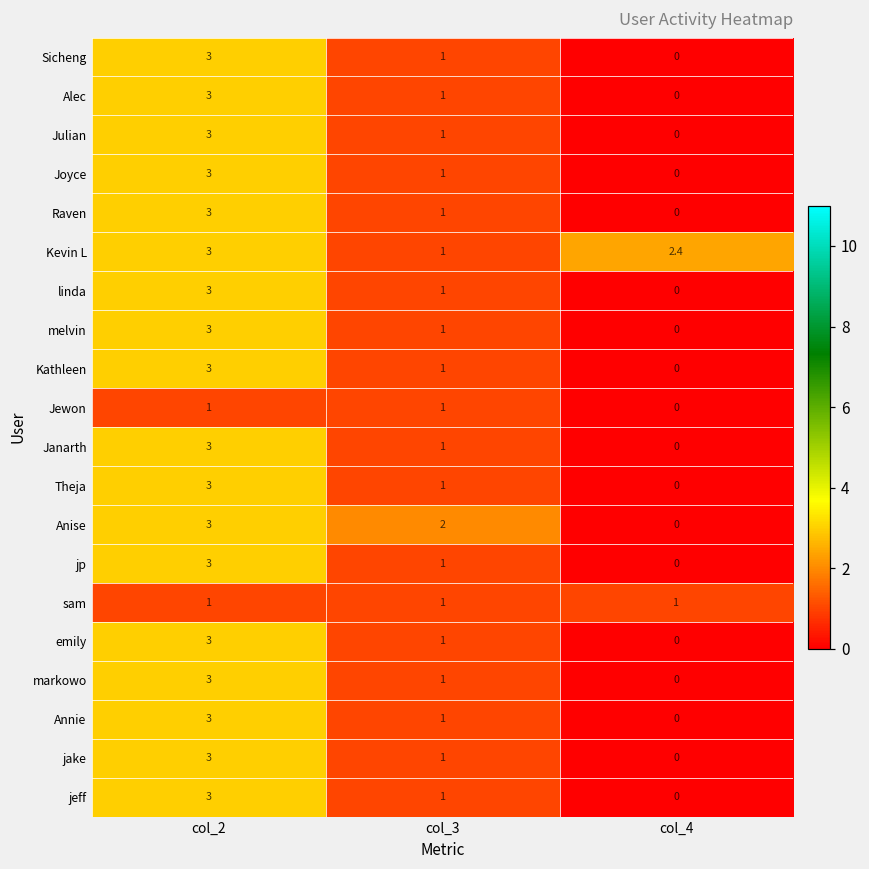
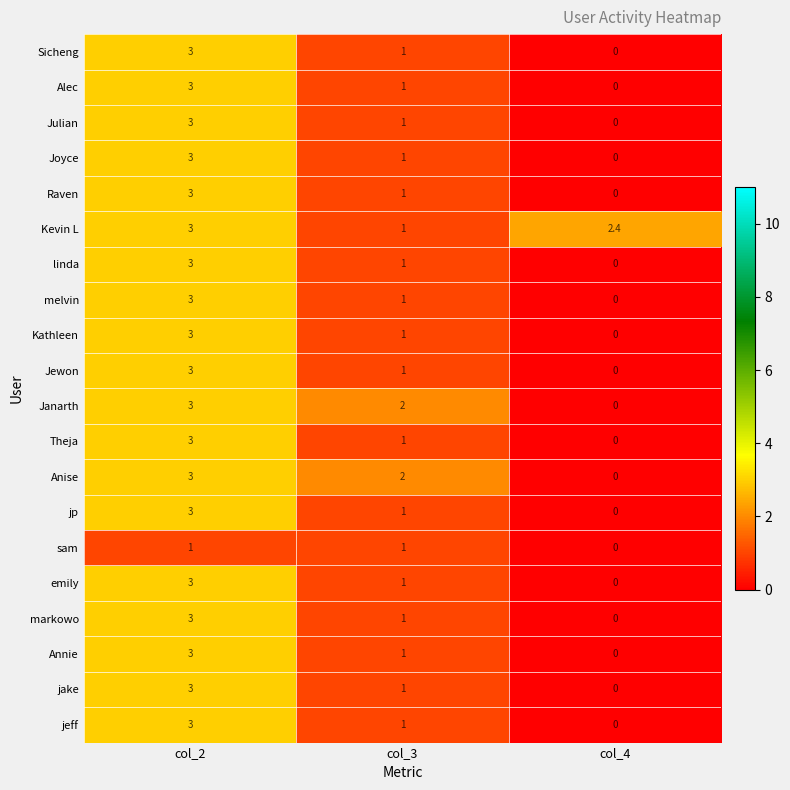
  {
    "Sicheng": {
      "col_2": 3,
      "col_3": 1,
      "col_4": 0
    },
    "Alec": {
      "col_2": 3,
      "col_3": 1,
      "col_4": 0
    },
    "Julian": {
      "col_2": 3,
      "col_3": 1,
      "col_4": 0
    },
    "Joyce": {
      "col_2": 3,
      "col_3": 1,
      "col_4": 0
    },
    "Raven": {
      "col_2": 3,
      "col_3": 1,
      "col_4": 0
    },
    "Kevin L": {
      "col_2": 3,
      "col_3": 1,
      "col_4": 2.4
    },
    "linda": {
      "col_2": 3,
      "col_3": 1,
      "col_4": 0
    },
    "melvin": {
      "col_2": 3,
      "col_3": 1,
      "col_4": 0
    },
    "Kathleen": {
      "col_2": 3,
      "col_3": 1,
      "col_4": 0
    },
    "Jewon": {
-     "col_2": 1,
+     "col_2": 3,
      "col_3": 1,
      "col_4": 0
    },
    "Janarth": {
      "col_2": 3,
-     "col_3": 1,
+     "col_3": 2,
      "col_4": 0
    },
    "Theja": {
      "col_2": 3,
      "col_3": 1,
      "col_4": 0
    },
    "Anise": {
      "col_2": 3,
      "col_3": 2,
      "col_4": 0
    },
    "jp": {
      "col_2": 3,
      "col_3": 1,
      "col_4": 0
    },
    "sam": {
      "col_2": 1,
      "col_3": 1,
-     "col_4": 1
+     "col_4": 0
    },
    "emily": {
      "col_2": 3,
      "col_3": 1,
      "col_4": 0
    },
    "markowo": {
      "col_2": 3,
      "col_3": 1,
      "col_4": 0
    },
    "Annie": {
      "col_2": 3,
      "col_3": 1,
      "col_4": 0
    },
    "jake": {
      "col_2": 3,
      "col_3": 1,
      "col_4": 0
    },
    "jeff": {
      "col_2": 3,
      "col_3": 1,
      "col_4": 0
    }
  }
